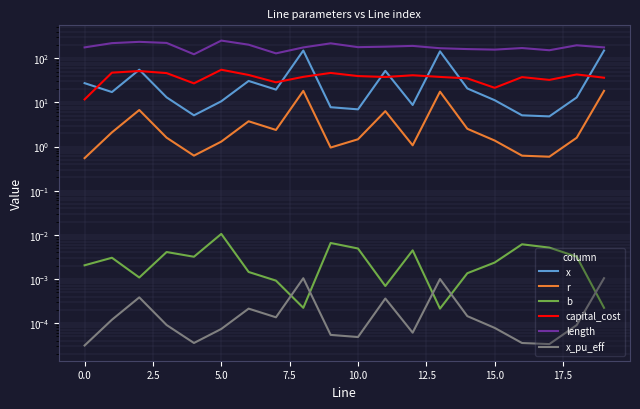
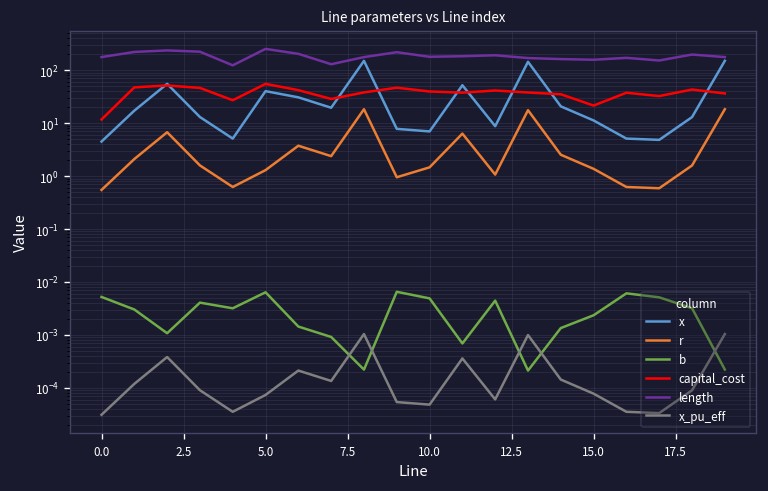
  {
    "x": {
-     "0.0": 30,
-     "5.0": 11,
+     "0.0": 4,
+     "5.0": 40,
      "10.0": 7,
      "15.0": 11
    },
    "r": {
      "0.0": 0.5,
      "5.0": 1.3,
      "10.0": 1.5,
      "15.0": 1.4
    },
    "b": {
-     "0.0": 0.002,
-     "5.0": 0.010,
+     "0.0": 0.005,
+     "5.0": 0.006,
      "10.0": 0.005,
      "15.0": 0.002
    },
    "capital_cost": {
      "0.0": 12,
      "5.0": 60,
      "10.0": 40,
      "15.0": 20
    },
    "length": {
      "0.0": 180,
      "5.0": 300,
      "10.0": 180,
      "15.0": 160
    },
    "x_pu_eff": {
      "0.0": 0.00003,
      "5.0": 0.00007,
      "10.0": 0.00005,
      "15.0": 0.00008
    }
  }
